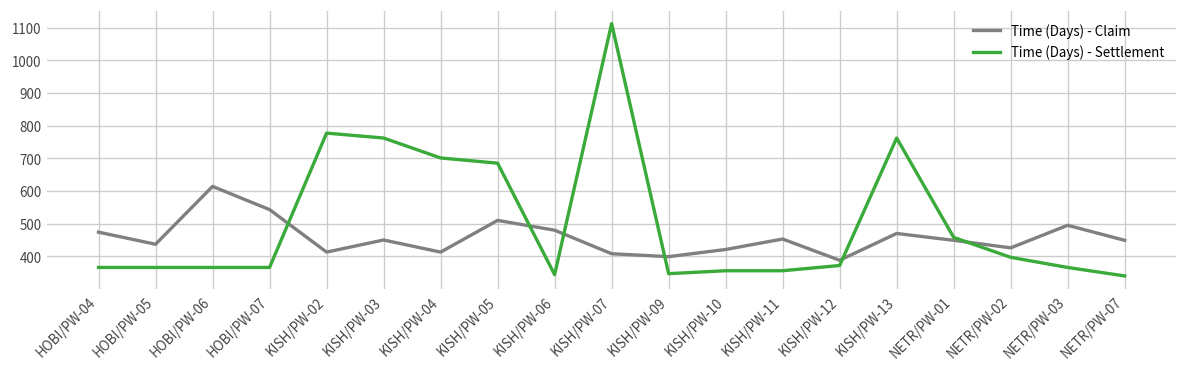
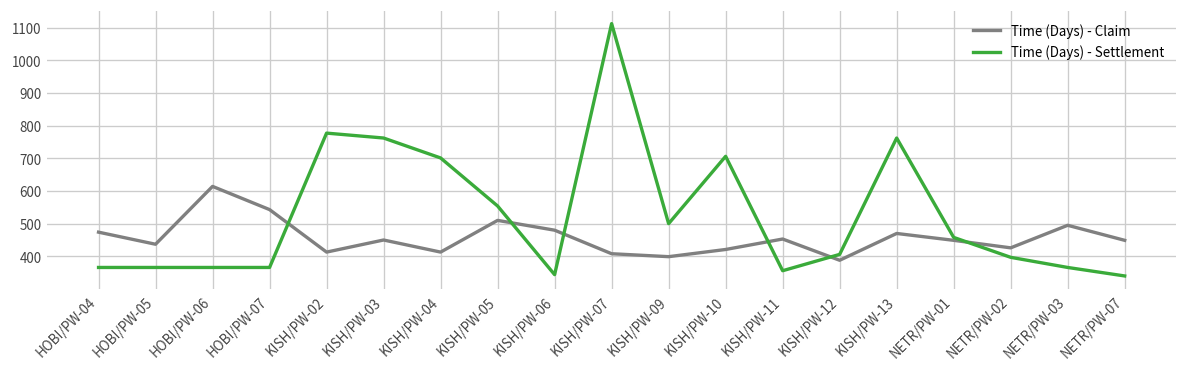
  {
    "Time (Days) - Claim": {
      "HOBI/PW-04": 470,
      "HOBI/PW-05": 440,
      "HOBI/PW-06": 610,
      "HOBI/PW-07": 540,
      "KISH/PW-02": 410,
      "KISH/PW-03": 450,
      "KISH/PW-04": 410,
      "KISH/PW-05": 510,
      "KISH/PW-06": 480,
      "KISH/PW-07": 410,
      "KISH/PW-09": 400,
      "KISH/PW-10": 420,
      "KISH/PW-11": 450,
      "KISH/PW-12": 390,
      "KISH/PW-13": 470,
      "NETR/PW-02": 430,
      "NETR/PW-03": 500,
      "NETR/PW-07": 450
    },
    "Time (Days) - Settlement": {
      "HOBI/PW-04": 370,
      "HOBI/PW-05": 370,
      "HOBI/PW-06": 370,
      "HOBI/PW-07": 370,
      "KISH/PW-02": 780,
      "KISH/PW-03": 760,
      "KISH/PW-04": 700,
-     "KISH/PW-05": 690,
+     "KISH/PW-05": 550,
      "KISH/PW-06": 340,
      "KISH/PW-07": 1110,
-     "KISH/PW-09": 350,
-     "KISH/PW-10": 360,
+     "KISH/PW-09": 500,
+     "KISH/PW-10": 710,
      "KISH/PW-11": 360,
-     "KISH/PW-12": 370,
+     "KISH/PW-12": 410,
      "KISH/PW-13": 760,
      "NETR/PW-02": 400,
      "NETR/PW-03": 370,
      "NETR/PW-07": 340
    }
  }
